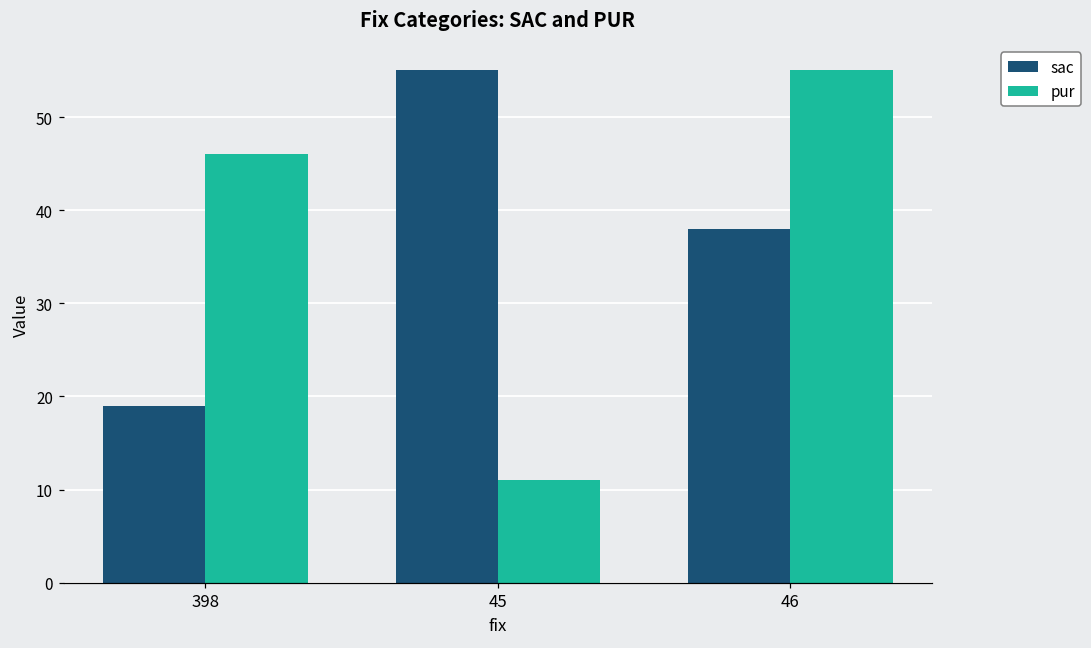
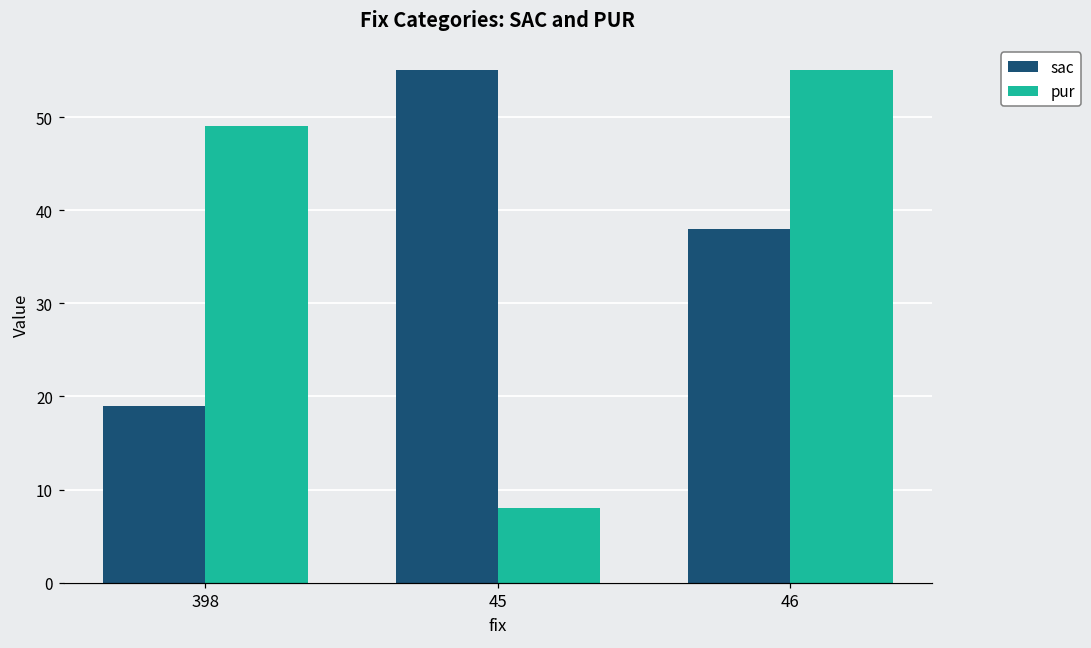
  {
    "sac": {
      "398": 19,
      "45": 55,
      "46": 38
    },
    "pur": {
-     "398": 46,
-     "45": 11,
+     "398": 49,
+     "45": 8,
      "46": 55
    }
  }
